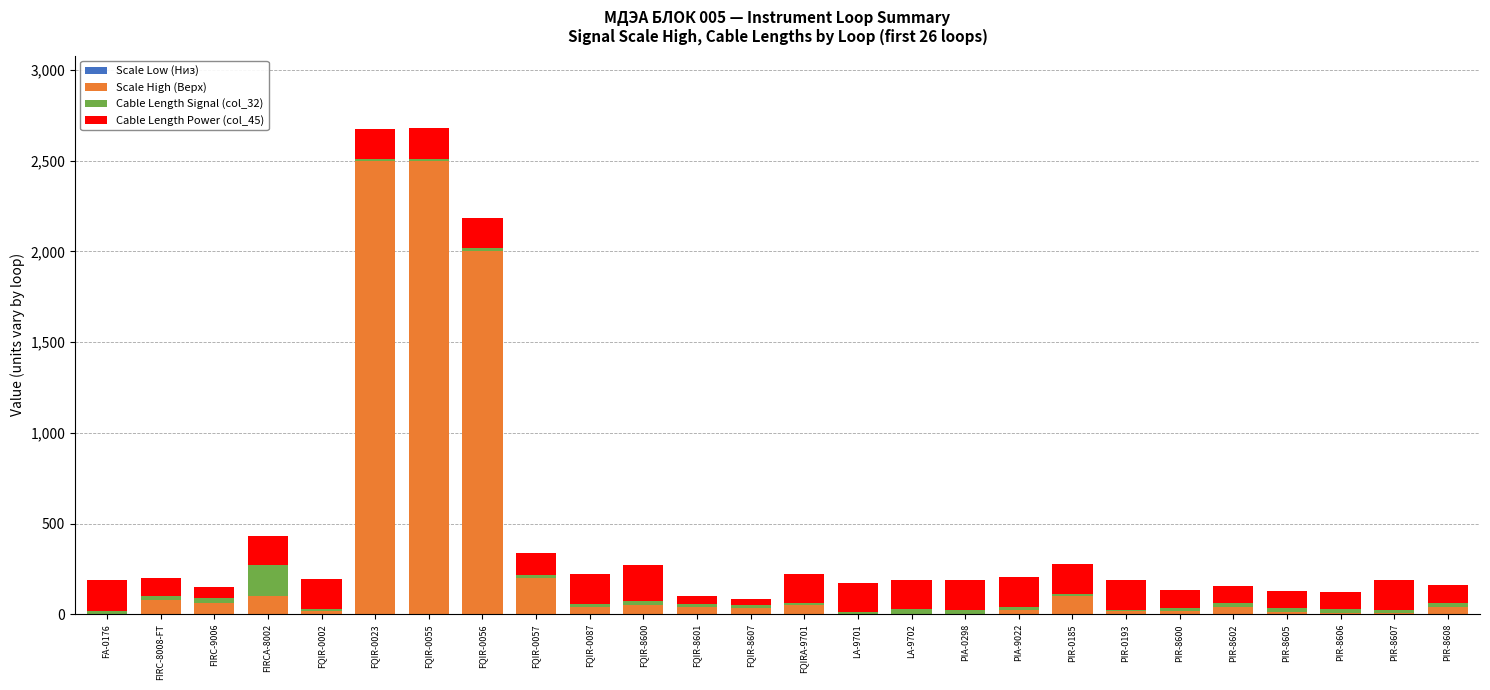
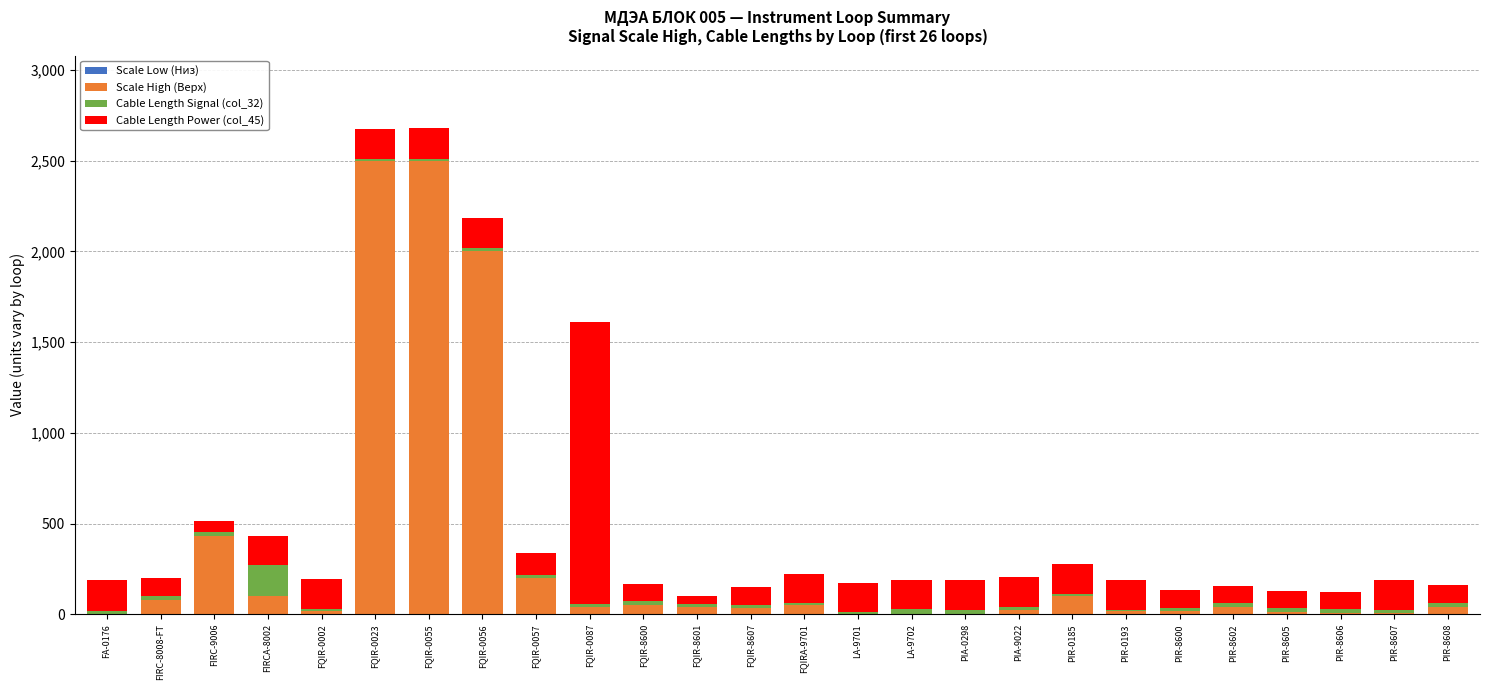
  {
    "Scale Low (Низ)": {
      "FA-0176": "0",
      "FIRC-8008-FT": "0",
      "FIRC-9006": "0",
      "FIRCA-8002": "0",
      "FQIR-0002": "0",
      "FQIR-0023": "0",
      "FQIR-0055": "0",
      "FQIR-0056": "0",
      "FQIR-0057": "0",
      "FQIR-0087": "0",
      "FQIR-8600": "0",
      "FQIR-8601": "0",
      "FQIR-8607": "0",
      "FQIRA-9701": "0",
      "LA-9701": "0",
      "LA-9702": "0",
      "PIA-0298": "0",
      "PIA-9022": "0",
      "PIR-0185": "0",
      "PIR-0193": "0",
      "PIR-8600": "0",
      "PIR-8602": "0",
      "PIR-8605": "0",
      "PIR-8606": "0",
      "PIR-8607": "0",
      "PIR-8608": "0"
    },
    "Scale High (Верх)": {
      "FIRC-8008-FT": "80",
-     "FIRC-9006": "60",
+     "FIRC-9006": "430",
      "FIRCA-8002": "100",
      "FQIR-0002": "20",
      "FQIR-0023": "2,500",
      "FQIR-0055": "2,500",
      "FQIR-0056": "2,000",
      "FQIR-0057": "200",
      "FQIR-0087": "40",
      "FQIR-8600": "50",
      "FQIR-8601": "40",
      "FQIR-8607": "30",
      "FQIRA-9701": "50",
      "PIA-9022": "30",
      "PIR-0185": "100",
      "PIR-0193": "20",
      "PIR-8600": "20",
      "PIR-8602": "40",
      "PIR-8608": "40"
    },
    "Cable Length Signal (col_32)": {
      "FA-0176": "20",
      "FIRC-8008-FT": "20",
      "FIRC-9006": "30",
      "FIRCA-8002": "170",
      "FQIR-0056": "20",
      "FQIR-0057": "20",
      "FQIR-0087": "20",
      "FQIR-8600": "20",
      "FQIR-8601": "20",
      "FQIR-8607": "20",
      "LA-9701": "10",
      "LA-9702": "30",
      "PIA-0298": "20",
      "PIA-9022": "10",
      "PIR-8600": "20",
      "PIR-8602": "20",
      "PIR-8605": "20",
      "PIR-8606": "20",
      "PIR-8607": "20",
      "PIR-8608": "20"
    },
    "Cable Length Power (col_45)": {
      "FA-0176": "170",
      "FIRC-8008-FT": "100",
      "FIRC-9006": "60",
      "FIRCA-8002": "160",
      "FQIR-0002": "170",
      "FQIR-0023": "170",
      "FQIR-0055": "170",
      "FQIR-0056": "170",
      "FQIR-0057": "120",
-     "FQIR-0087": "170",
-     "FQIR-8600": "200",
+     "FQIR-0087": "1,550",
+     "FQIR-8600": "100",
      "FQIR-8601": "40",
-     "FQIR-8607": "30",
+     "FQIR-8607": "100",
      "FQIRA-9701": "160",
      "LA-9701": "160",
      "LA-9702": "160",
      "PIA-0298": "170",
      "PIA-9022": "170",
      "PIR-0185": "170",
      "PIR-0193": "170",
      "PIR-8600": "100",
      "PIR-8602": "100",
      "PIR-8605": "100",
      "PIR-8606": "100",
      "PIR-8607": "170",
      "PIR-8608": "100"
    }
  }
